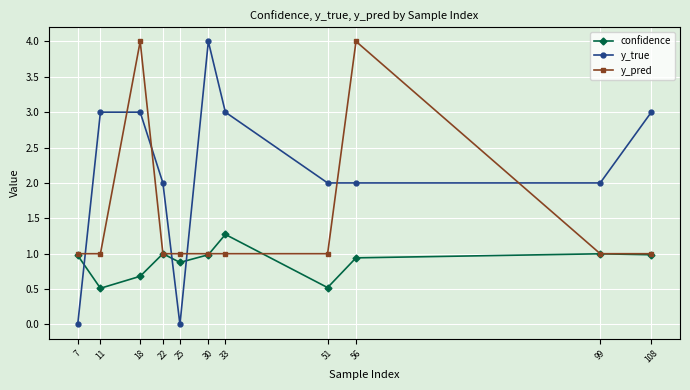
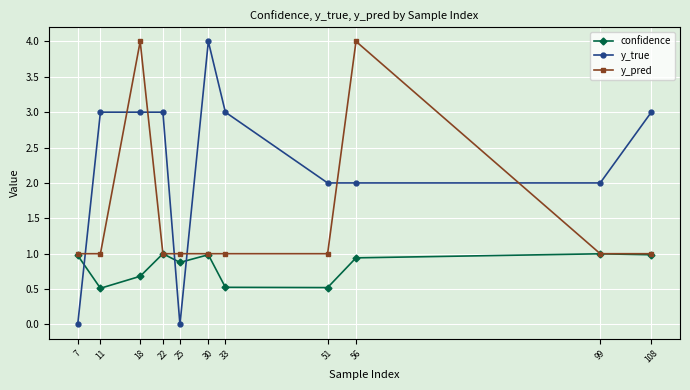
  {
    "confidence": {
      "11": 0.5,
      "18": 0.7,
      "25": 0.9,
-     "33": 1.3,
+     "33": 0.5,
      "51": 0.5,
      "56": 0.9
    },
    "y_true": {
      "7": 0,
      "11": 3,
      "18": 3,
-     "22": 2,
+     "22": 3,
      "25": 0,
      "30": 4,
      "33": 3,
      "51": 2,
      "56": 2,
      "99": 2,
      "108": 3
    },
    "y_pred": {
      "11": 1.0,
      "18": 4.0,
      "25": 1.0,
      "33": 1.0,
      "51": 1.0,
      "56": 4.0
    }
  }
